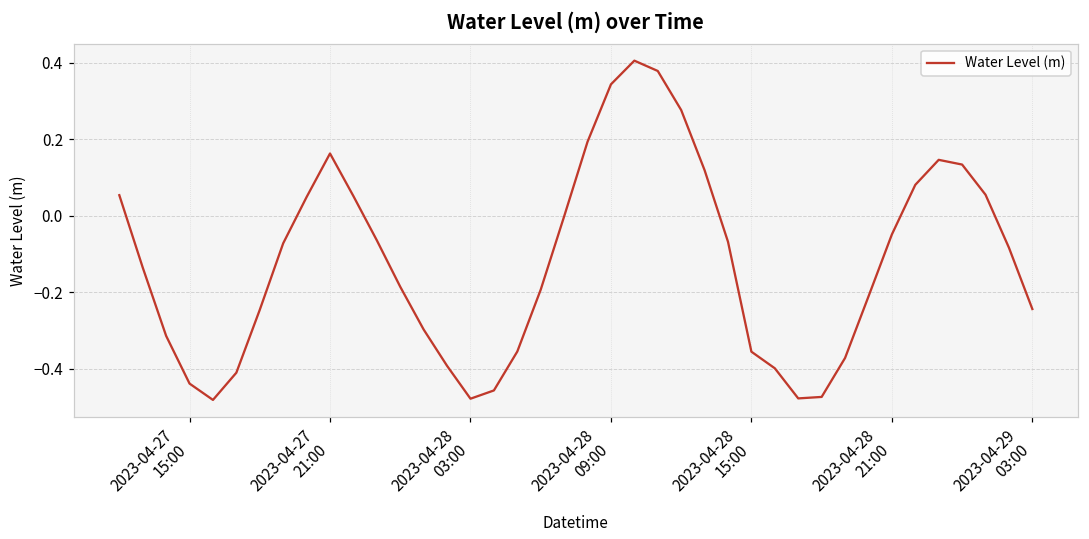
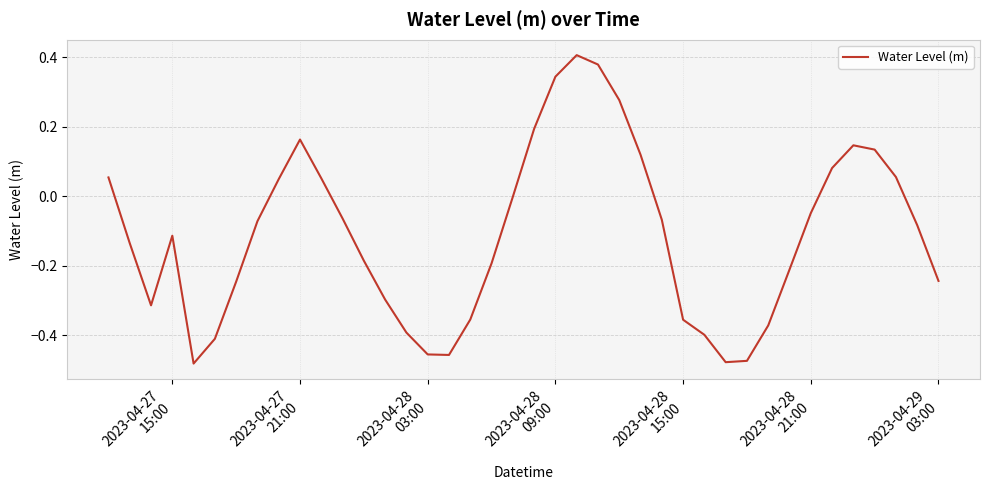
  {
-   "2023-04-27 15:00": -0.44,
+   "2023-04-27 15:00": -0.11,
    "2023-04-27 21:00": 0.16,
-   "2023-04-28 03:00": -0.48,
+   "2023-04-28 03:00": -0.46,
    "2023-04-28 09:00": 0.34,
    "2023-04-28 15:00": -0.36,
    "2023-04-28 21:00": -0.05,
    "2023-04-29 03:00": -0.24
  }
